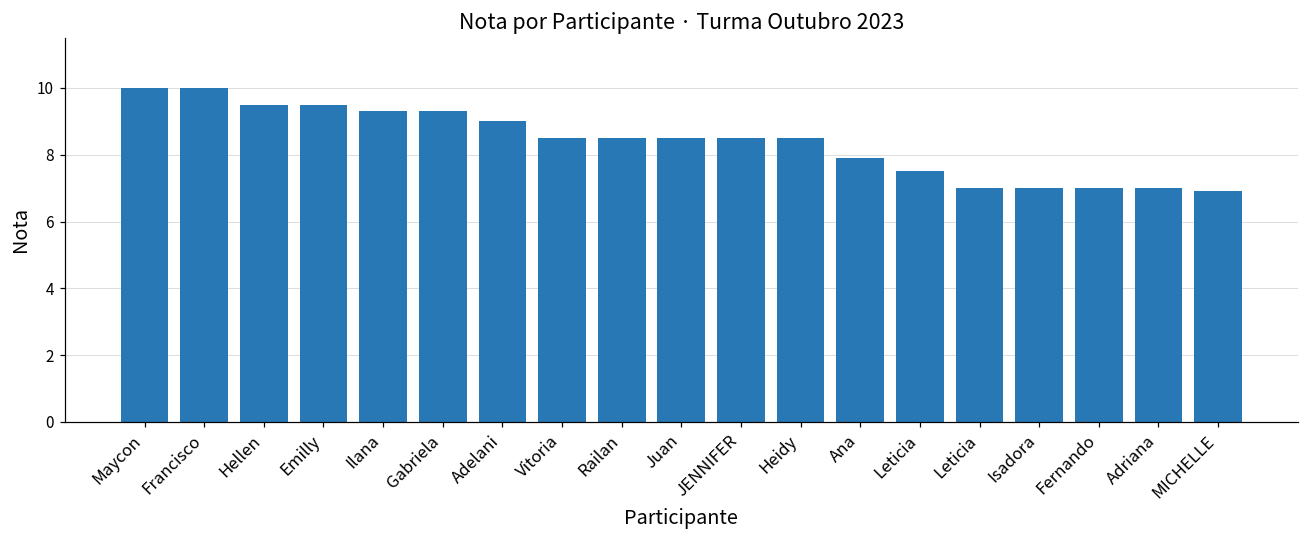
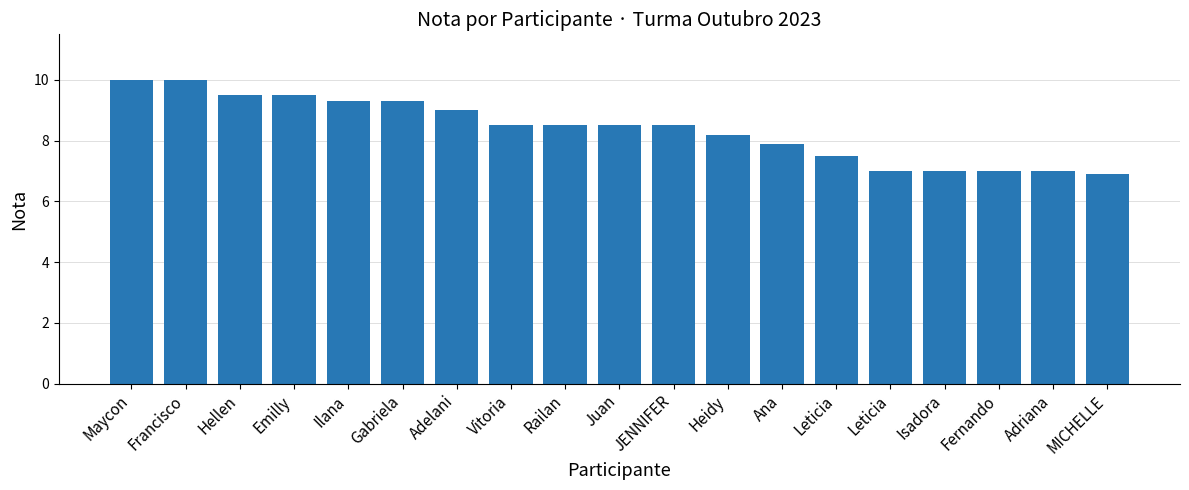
  {
    "Maycon": 10.0,
    "Francisco": 10.0,
    "Hellen": 9.5,
    "Emilly": 9.5,
    "Ilana": 9.3,
    "Gabriela": 9.3,
    "Adelani": 9.0,
    "Vitoria": 8.5,
    "Railan": 8.5,
    "Juan": 8.5,
    "JENNIFER": 8.5,
-   "Heidy": 8.5,
+   "Heidy": 8.2,
    "Ana": 7.9,
    "Isadora": 7.0,
    "Fernando": 7.0,
    "Adriana": 7.0,
    "MICHELLE": 6.9
  }
